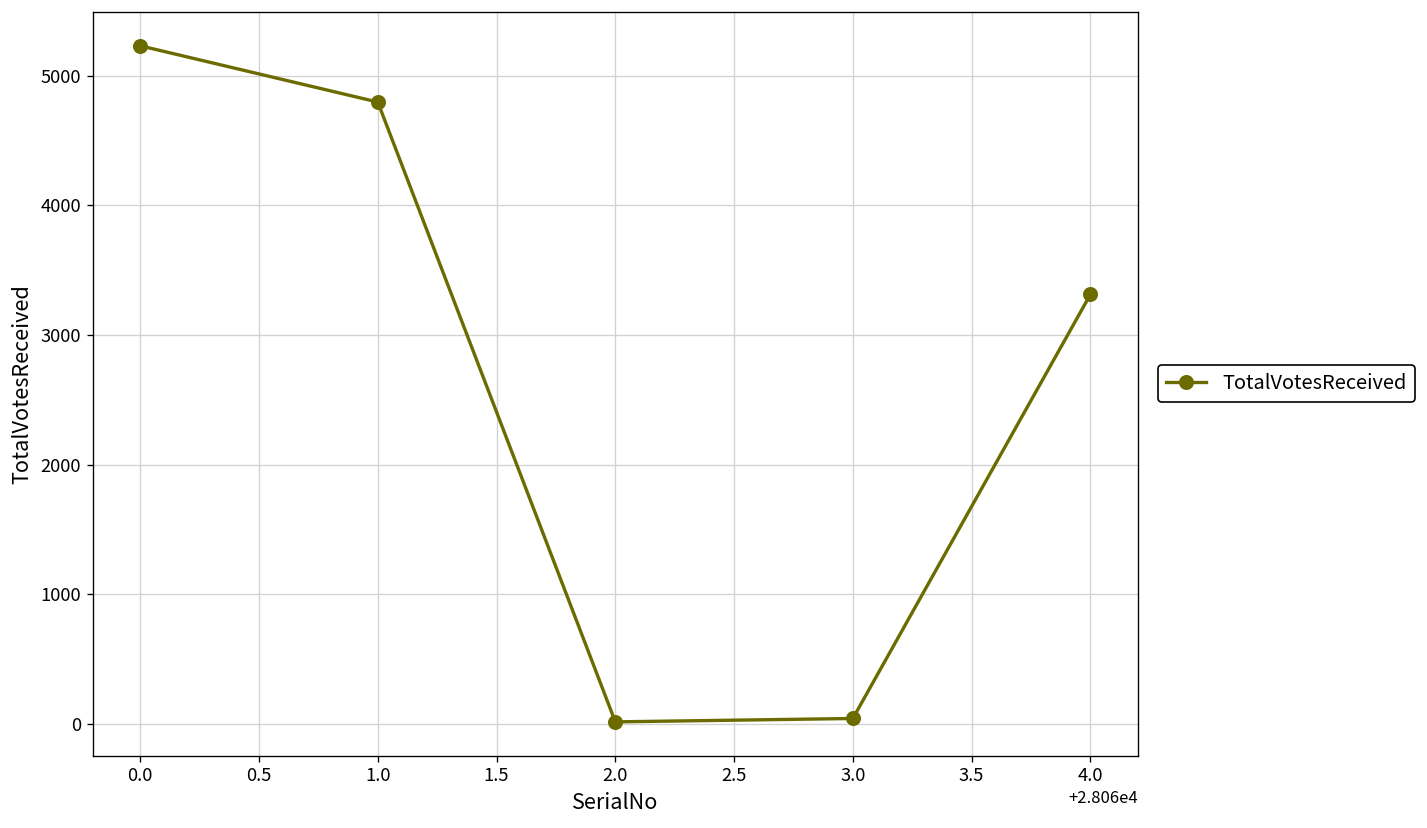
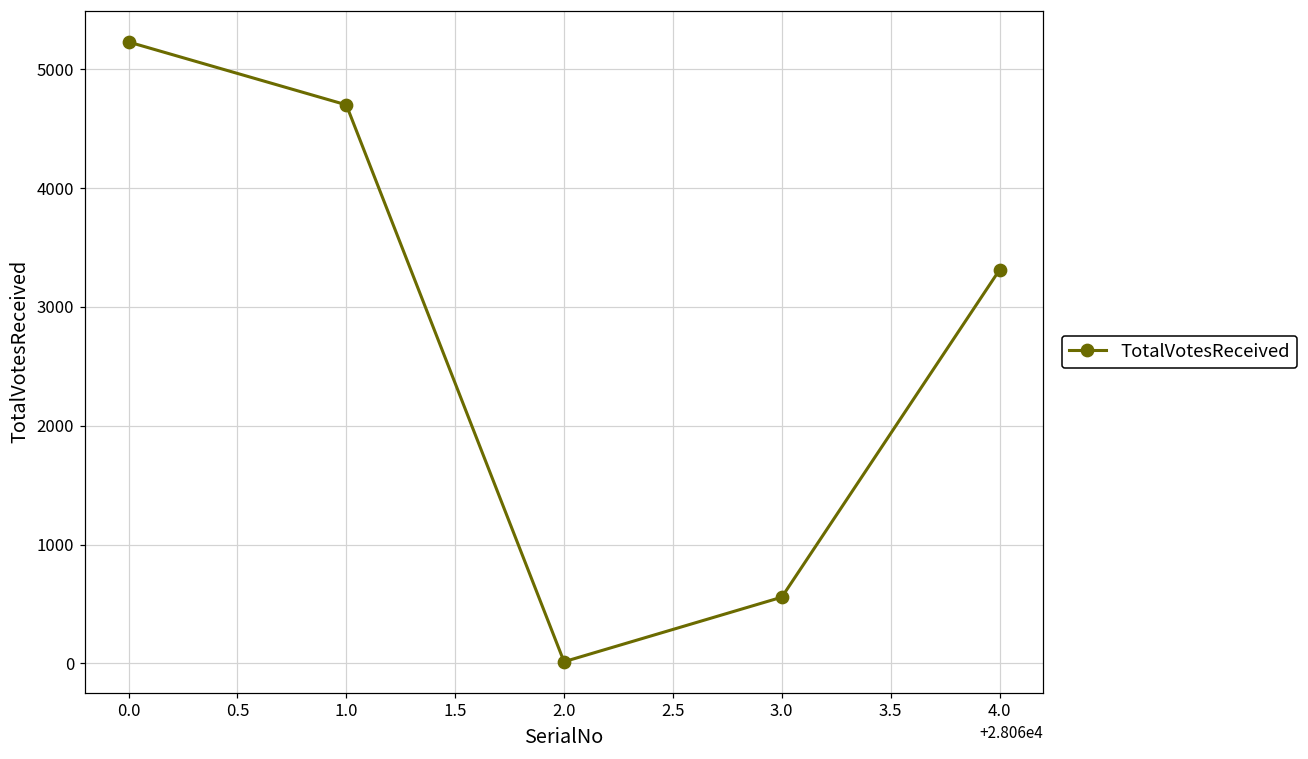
  {
    "0.0": 5230,
-   "1.0": 4800,
+   "1.0": 4700,
    "2.0": 20,
-   "3.0": 40,
+   "3.0": 560,
    "4.0": 3310
  }
